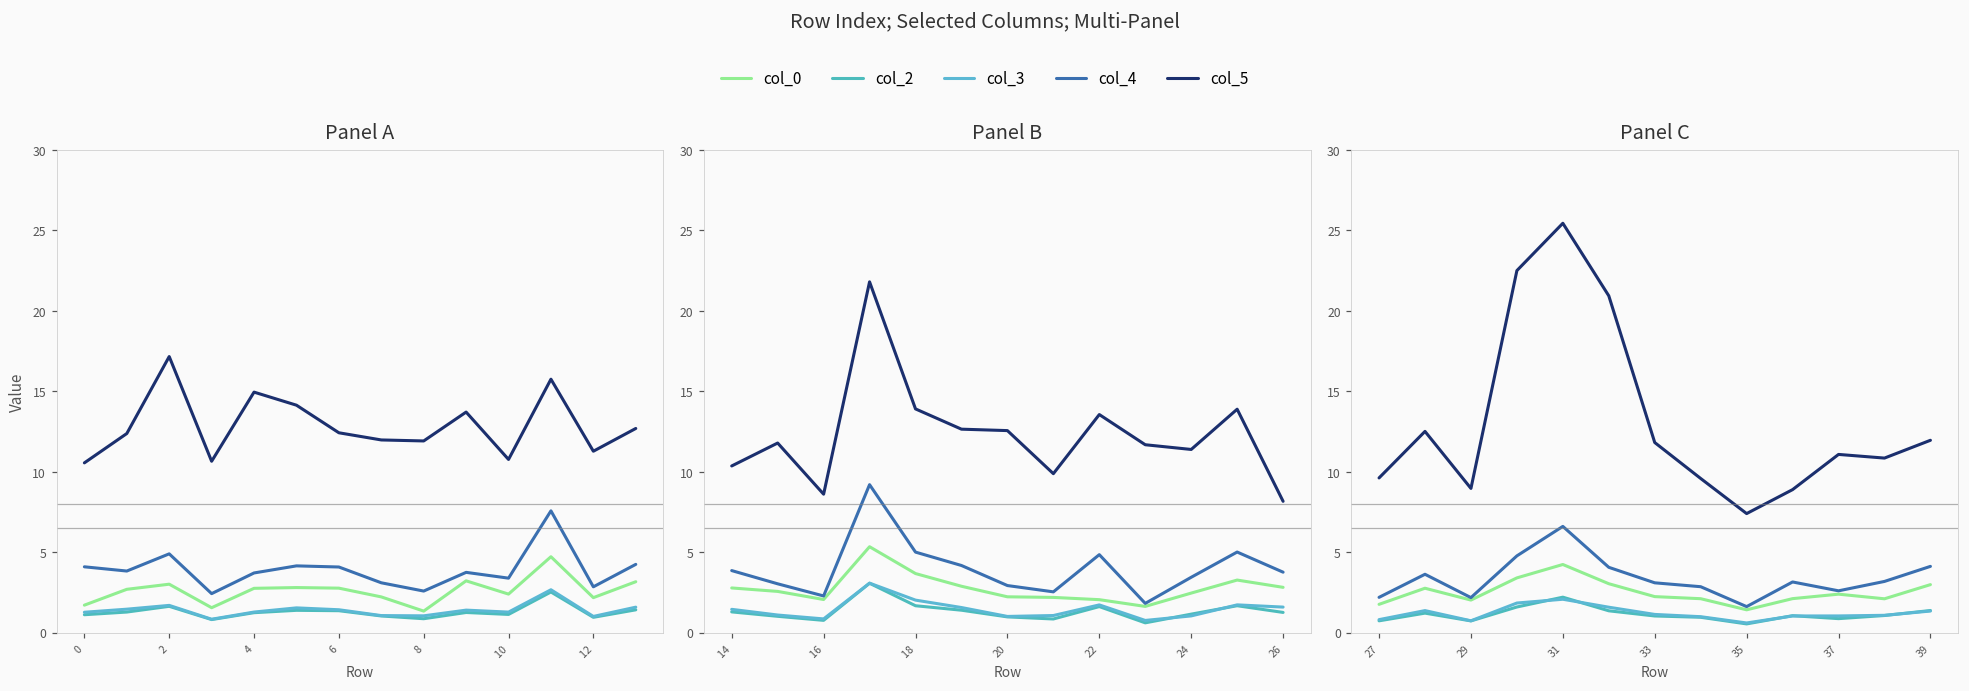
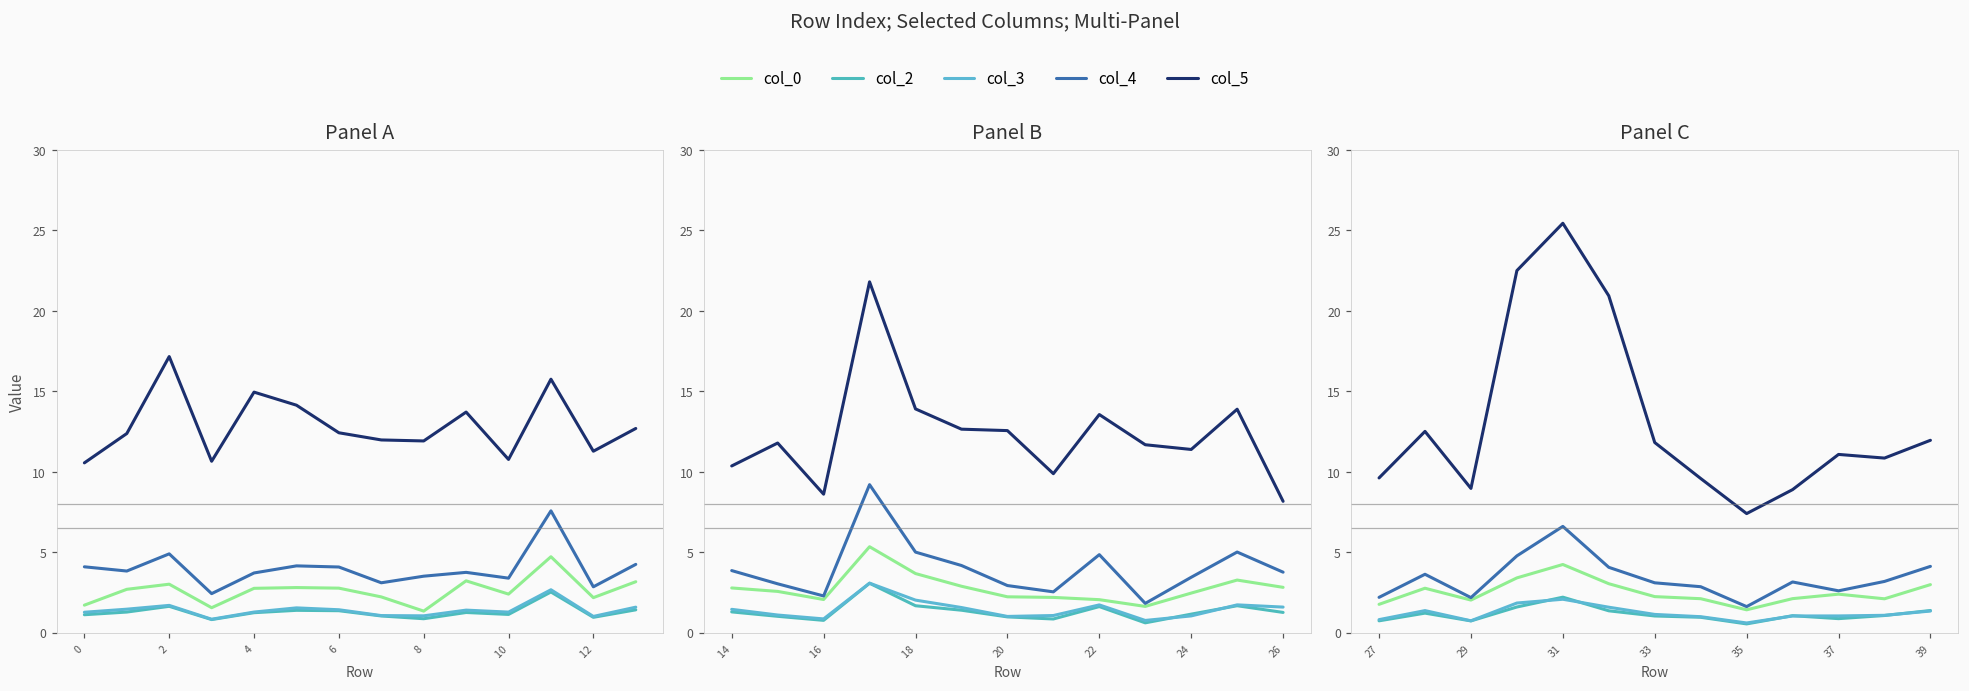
  {
    "Panel A": {
      "col_0": {
        "0": 1.7,
        "2": 3.0,
        "4": 2.7,
        "6": 2.8,
        "8": 1.3,
        "10": 2.4,
        "12": 2.2
      },
      "col_4": {
        "0": 4.1,
        "2": 4.9,
        "4": 3.7,
        "6": 4.1,
-       "8": 2.6,
+       "8": 3.5,
        "10": 3.4,
        "12": 2.8
      },
      "col_5": {
        "0": 10.5,
        "2": 17.2,
        "4": 14.9,
        "6": 12.4,
        "8": 11.9,
        "10": 10.8,
        "12": 11.3
      }
    },
    "Panel B": {
      "col_0": {
        "14": 2.8,
        "16": 2.1,
        "18": 3.7,
        "20": 2.2,
        "22": 2.0,
        "24": 2.5,
        "26": 2.8
      },
      "col_4": {
        "14": 3.9,
        "16": 2.3,
        "18": 5.0,
        "20": 2.9,
        "22": 4.8,
        "24": 3.4,
        "26": 3.8
      },
      "col_5": {
        "14": 10.4,
        "16": 8.6,
        "18": 13.9,
        "20": 12.6,
        "22": 13.6,
        "24": 11.4,
        "26": 8.2
      }
    },
    "Panel C": {
      "col_0": {
        "27": 1.8,
        "31": 4.2,
        "33": 2.2,
        "35": 1.4,
        "37": 2.4,
        "39": 3.0
      },
      "col_4": {
        "27": 2.2,
        "31": 6.6,
        "33": 3.1,
        "35": 1.6,
        "37": 2.6,
        "39": 4.1
      },
      "col_5": {
        "27": 9.6,
        "29": 9.0,
        "31": 25.4,
        "33": 11.8,
        "35": 7.4,
        "37": 11.1,
        "39": 12.0
      }
    }
  }
